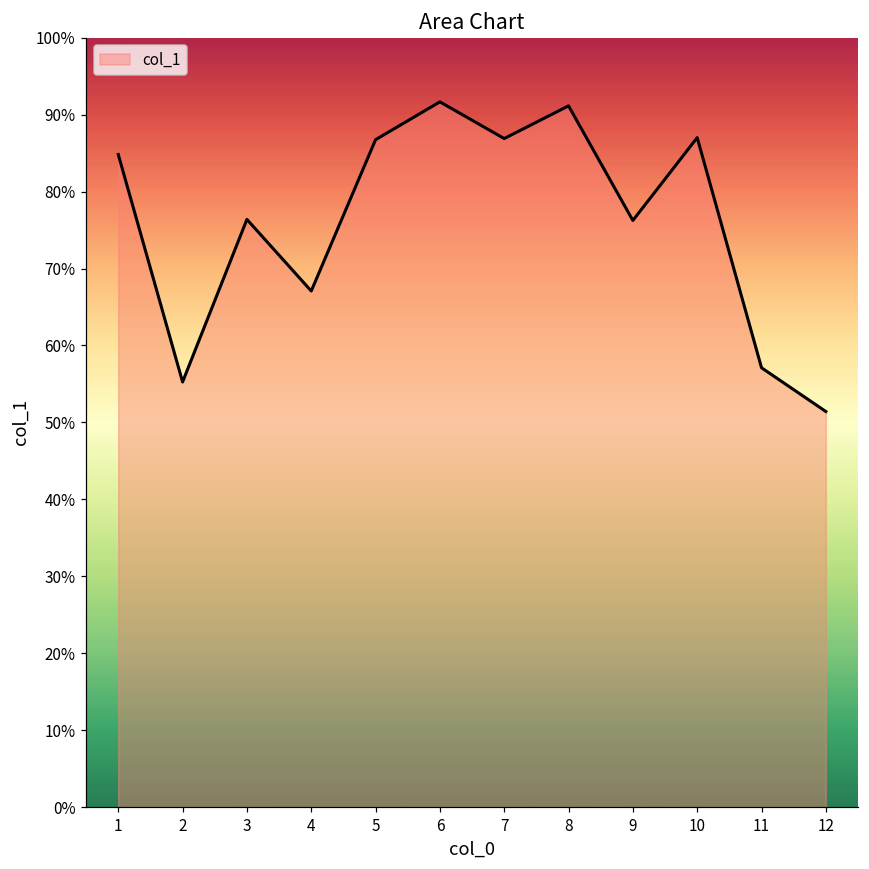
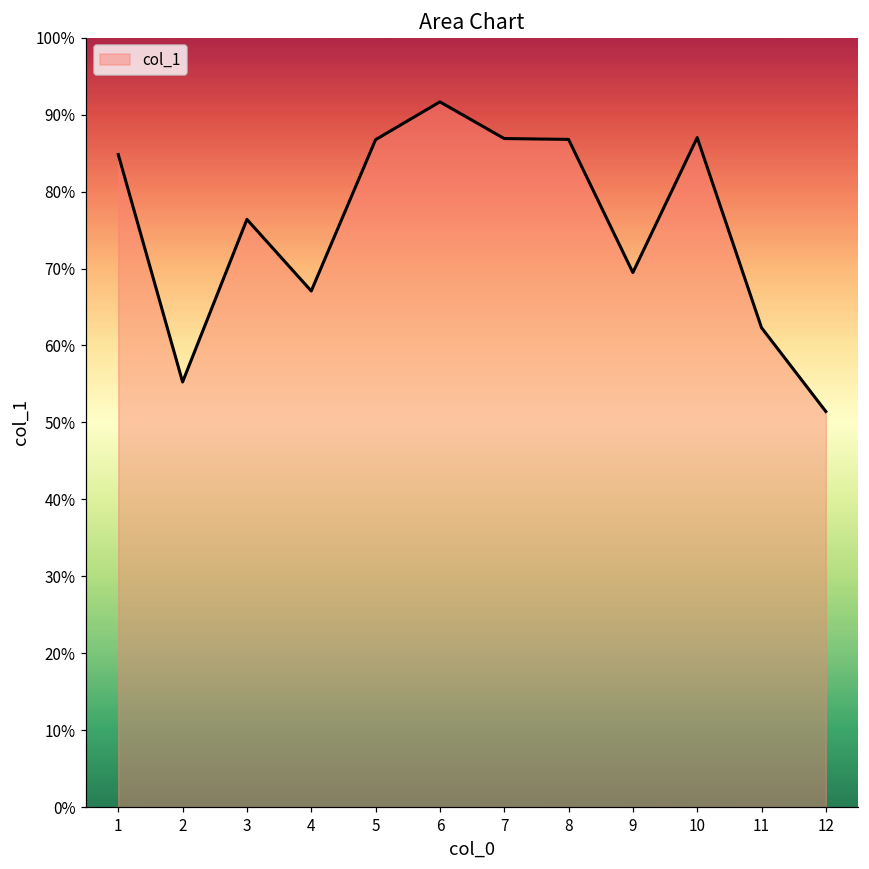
  {
    "1": "85%",
    "2": "55%",
    "3": "76%",
    "4": "67%",
    "5": "87%",
    "6": "92%",
    "7": "87%",
-   "8": "91%",
-   "9": "76%",
+   "8": "87%",
+   "9": "69%",
    "10": "87%",
-   "11": "57%",
+   "11": "62%",
    "12": "51%"
  }
